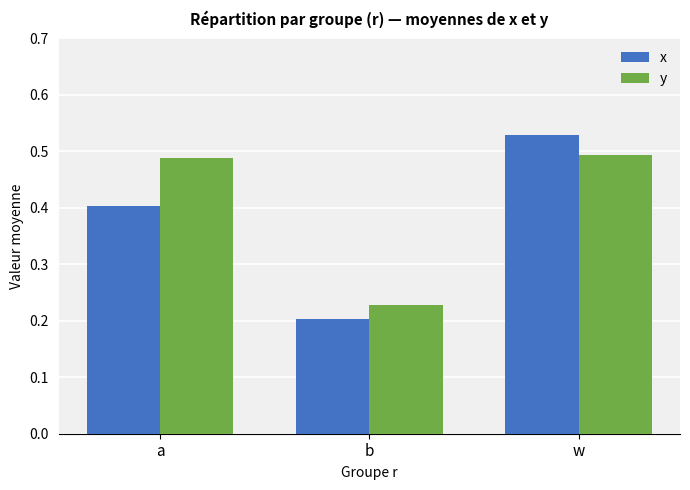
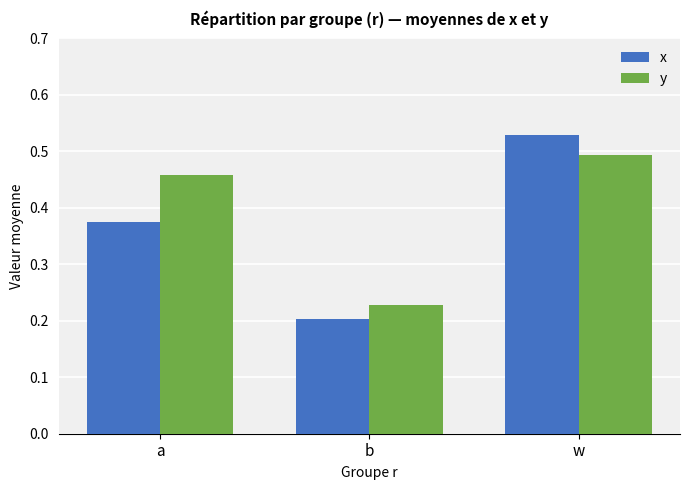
  {
    "x": {
-     "a": 0.40,
+     "a": 0.37,
      "b": 0.20,
      "w": 0.53
    },
    "y": {
-     "a": 0.49,
+     "a": 0.46,
      "b": 0.23,
      "w": 0.49
    }
  }
